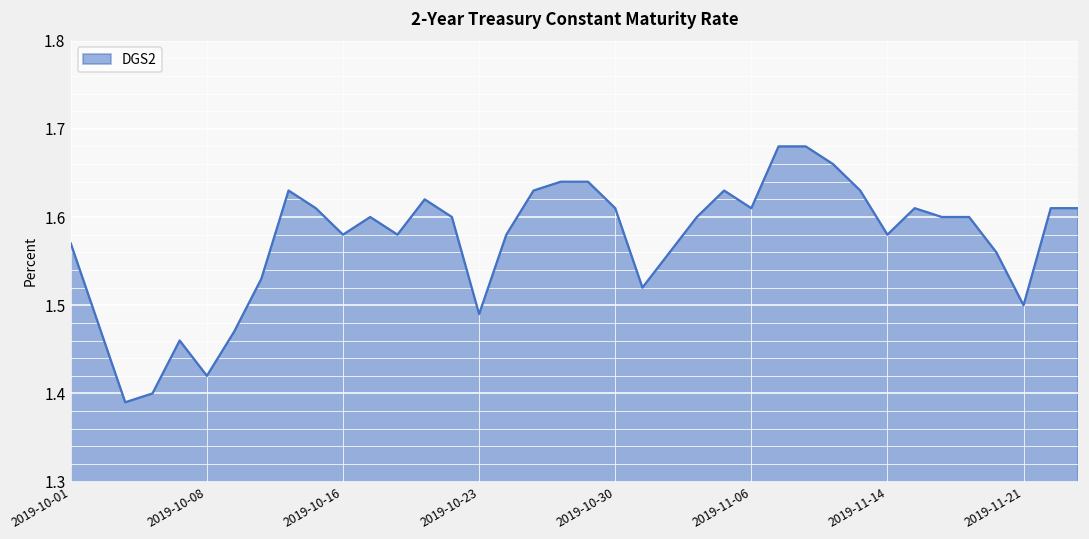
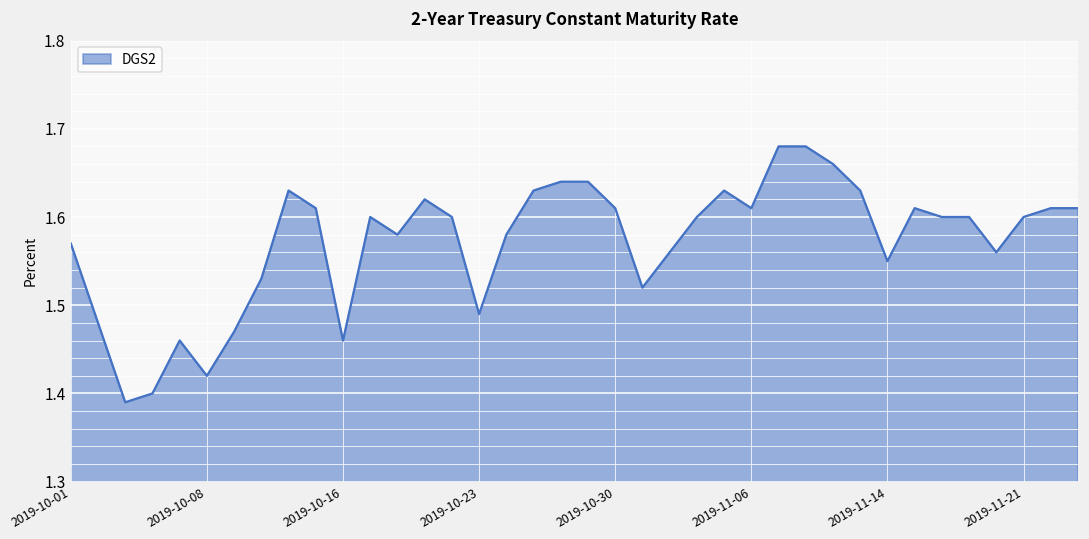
  {
    "2019-10-01": 1.57,
    "2019-10-08": 1.42,
-   "2019-10-16": 1.58,
+   "2019-10-16": 1.46,
    "2019-10-23": 1.49,
    "2019-10-30": 1.61,
    "2019-11-06": 1.61,
-   "2019-11-14": 1.58,
-   "2019-11-21": 1.5
+   "2019-11-14": 1.55,
+   "2019-11-21": 1.6
  }
